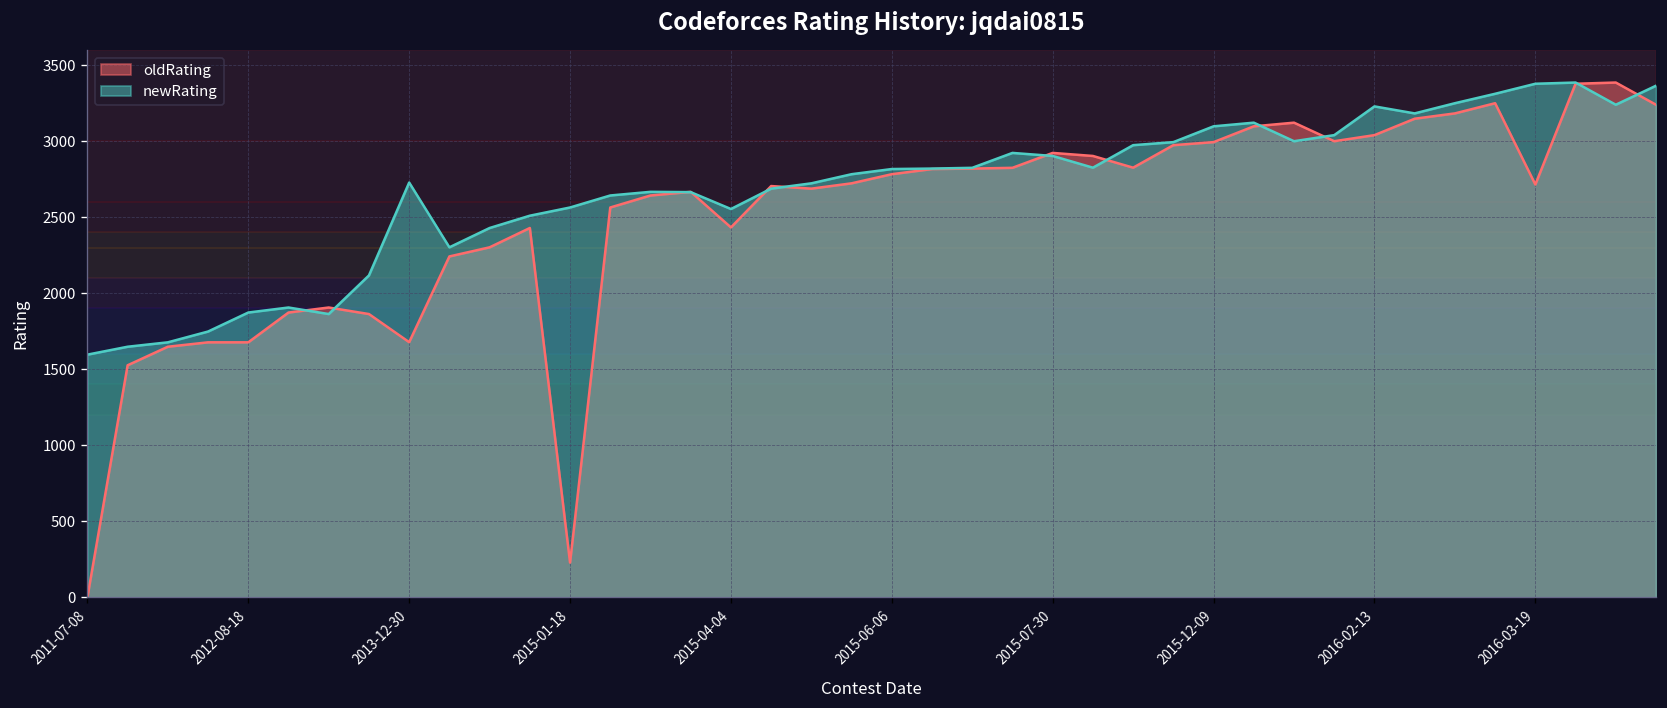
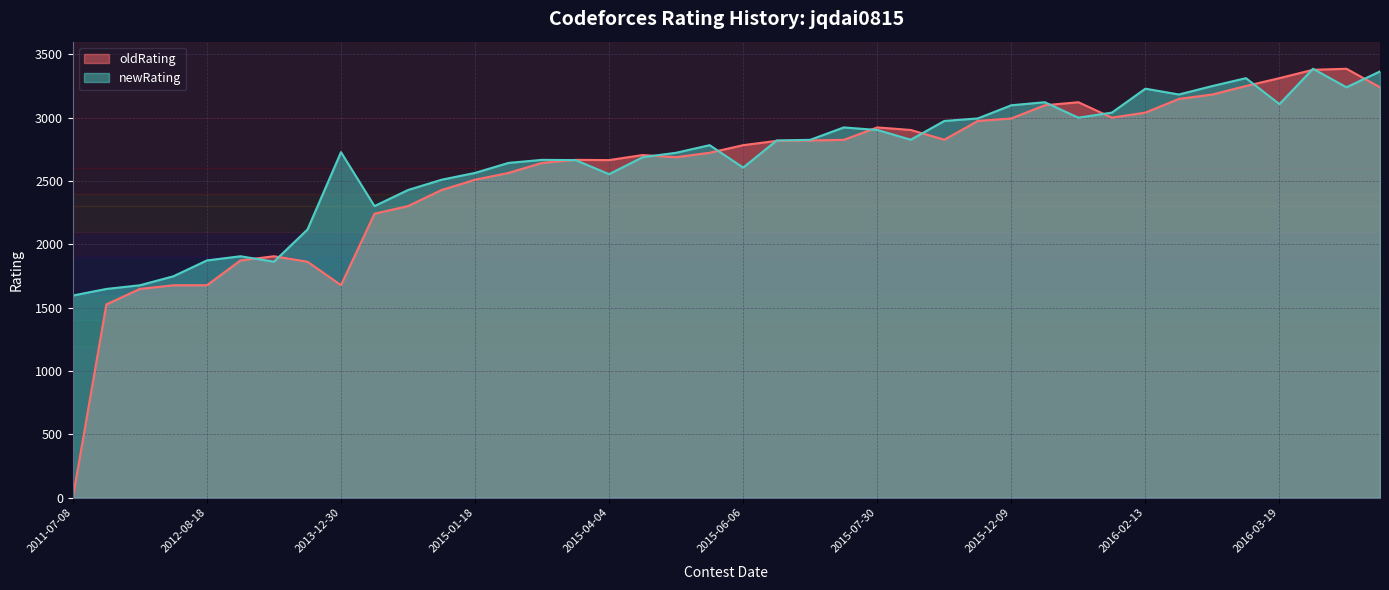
  {
    "oldRating": {
      "2011-07-08": 0,
      "2012-08-18": 1680,
      "2013-12-30": 1680,
-     "2015-01-18": 230,
-     "2015-04-04": 2430,
+     "2015-01-18": 2510,
+     "2015-04-04": 2670,
      "2015-06-06": 2780,
      "2015-07-30": 2920,
      "2015-12-09": 2990,
      "2016-02-13": 3040,
-     "2016-03-19": 2720
+     "2016-03-19": 3310
    },
    "newRating": {
      "2011-07-08": 1600,
      "2012-08-18": 1870,
      "2013-12-30": 2730,
      "2015-01-18": 2560,
      "2015-04-04": 2550,
-     "2015-06-06": 2820,
+     "2015-06-06": 2610,
      "2015-07-30": 2900,
      "2015-12-09": 3100,
      "2016-02-13": 3230,
-     "2016-03-19": 3380
+     "2016-03-19": 3110
    }
  }
